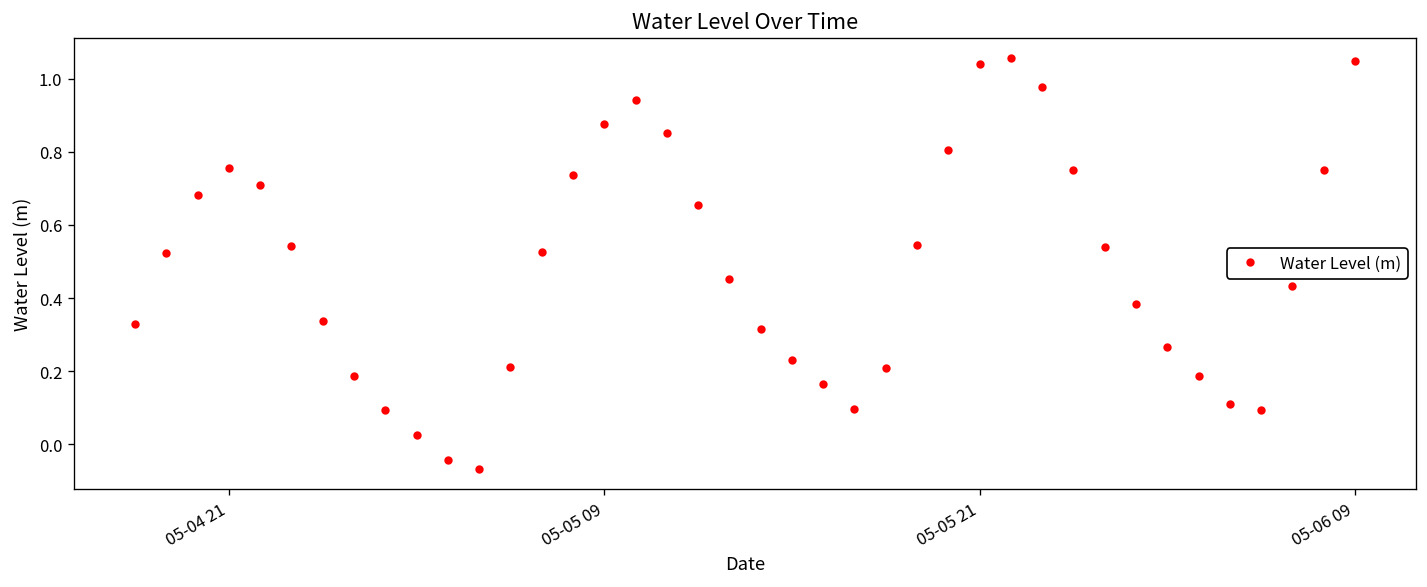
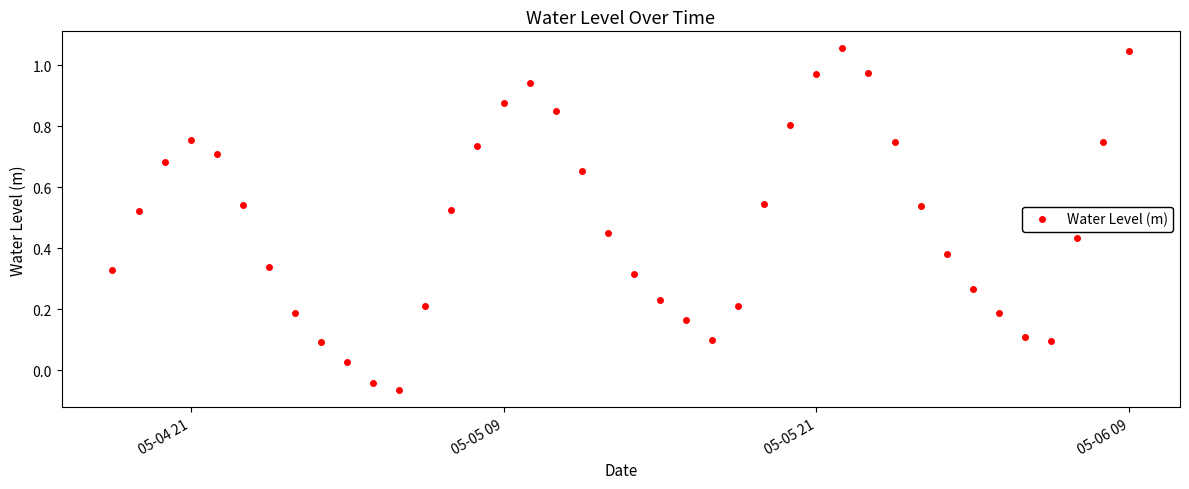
  {
    "05-04 21": 0.76,
    "05-05 09": 0.88,
-   "05-05 21": 1.04,
+   "05-05 21": 0.97,
    "05-06 09": 1.05
  }
